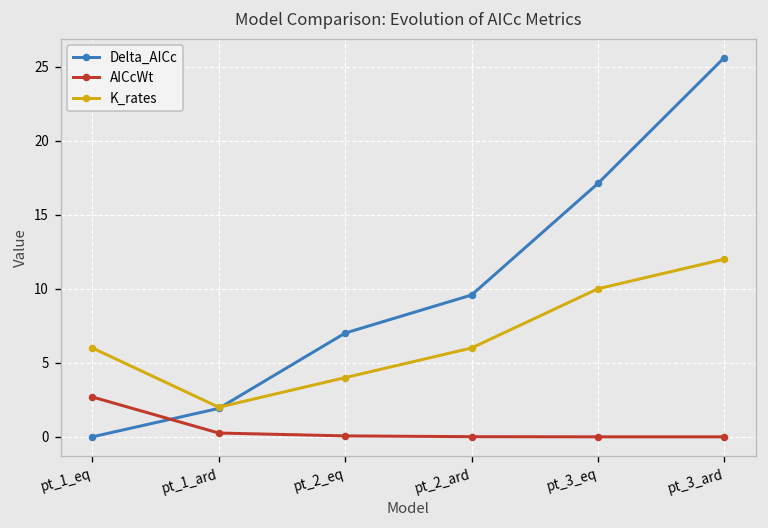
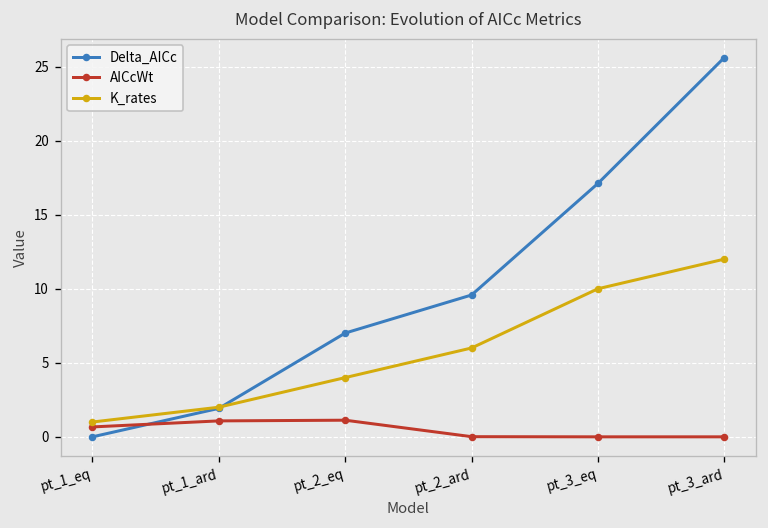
  {
    "Delta_AICc": {
      "pt_1_eq": 0.0,
      "pt_2_eq": 7.0,
      "pt_2_ard": 9.6,
      "pt_3_eq": 17.1,
      "pt_3_ard": 25.6
    },
    "AICcWt": {
-     "pt_1_eq": 2.7,
-     "pt_1_ard": 0.3,
-     "pt_2_eq": 0.1,
+     "pt_1_eq": 0.7,
+     "pt_1_ard": 1.1,
+     "pt_2_eq": 1.1,
      "pt_2_ard": 0.0,
      "pt_3_eq": 0.0,
      "pt_3_ard": 0.0
    },
    "K_rates": {
-     "pt_1_eq": 6,
+     "pt_1_eq": 1,
      "pt_2_eq": 4,
      "pt_2_ard": 6,
      "pt_3_eq": 10,
      "pt_3_ard": 12
    }
  }
